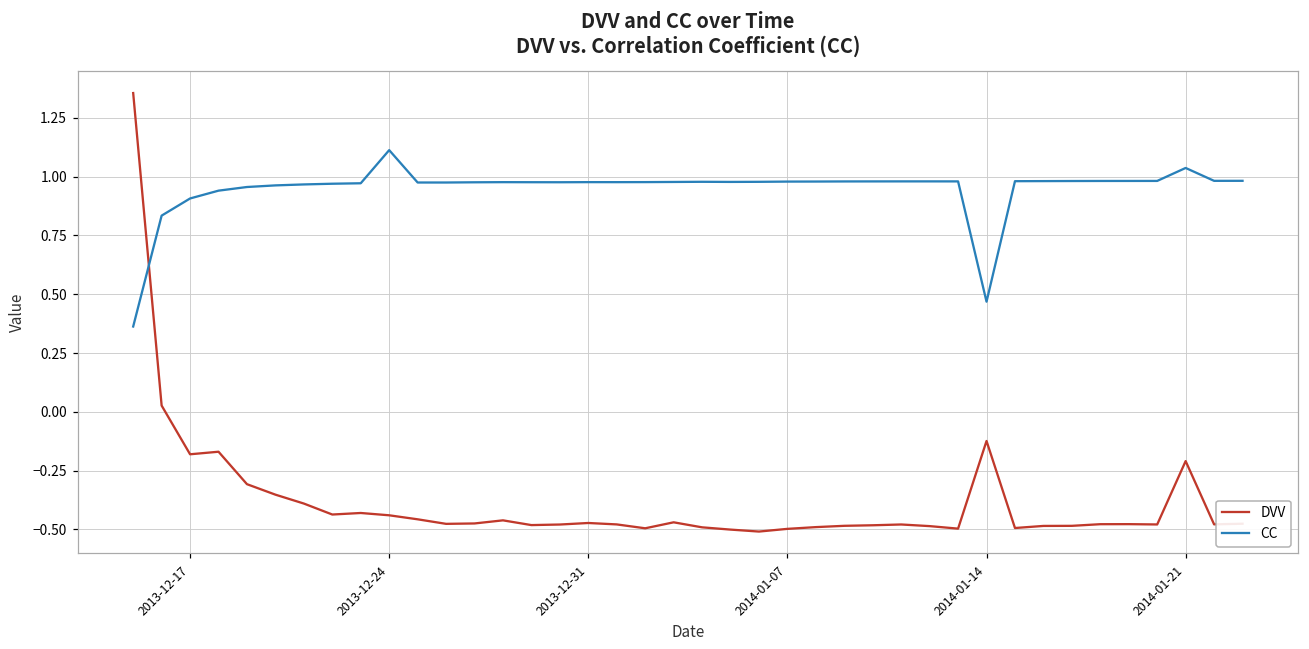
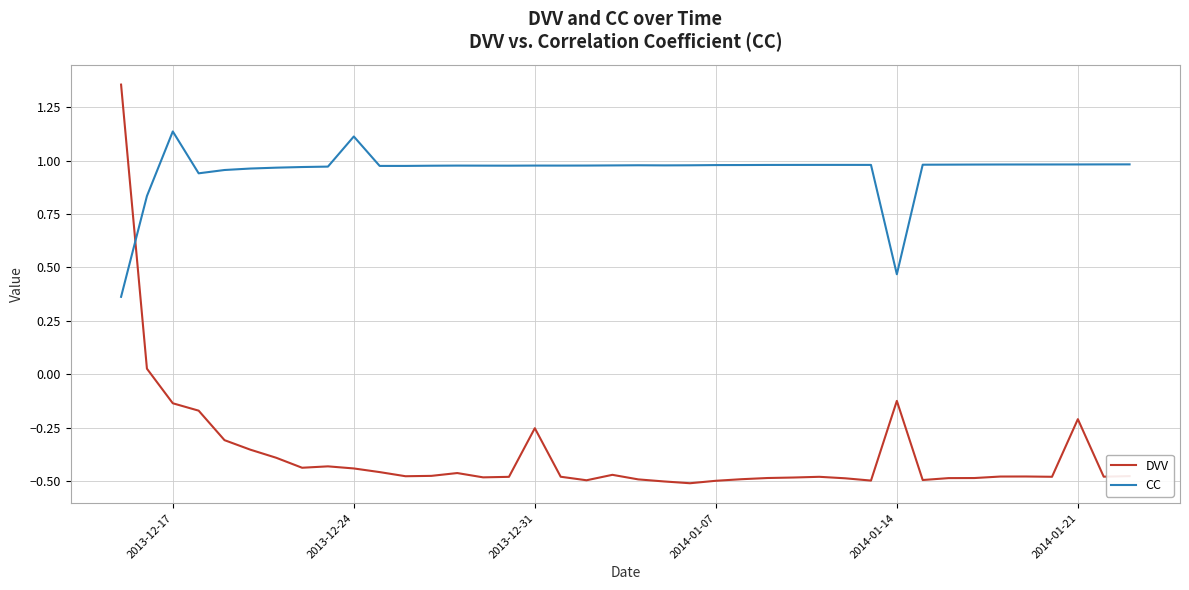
  {
    "DVV": {
-     "2013-12-17": -0.18,
+     "2013-12-17": -0.14,
      "2013-12-24": -0.44,
-     "2013-12-31": -0.47,
+     "2013-12-31": -0.25,
      "2014-01-07": -0.50,
      "2014-01-14": -0.12,
      "2014-01-21": -0.21
    },
    "CC": {
-     "2013-12-17": 0.91,
+     "2013-12-17": 1.14,
      "2013-12-24": 1.11,
      "2013-12-31": 0.98,
      "2014-01-07": 0.98,
      "2014-01-14": 0.47,
-     "2014-01-21": 1.04
+     "2014-01-21": 0.98
    }
  }
